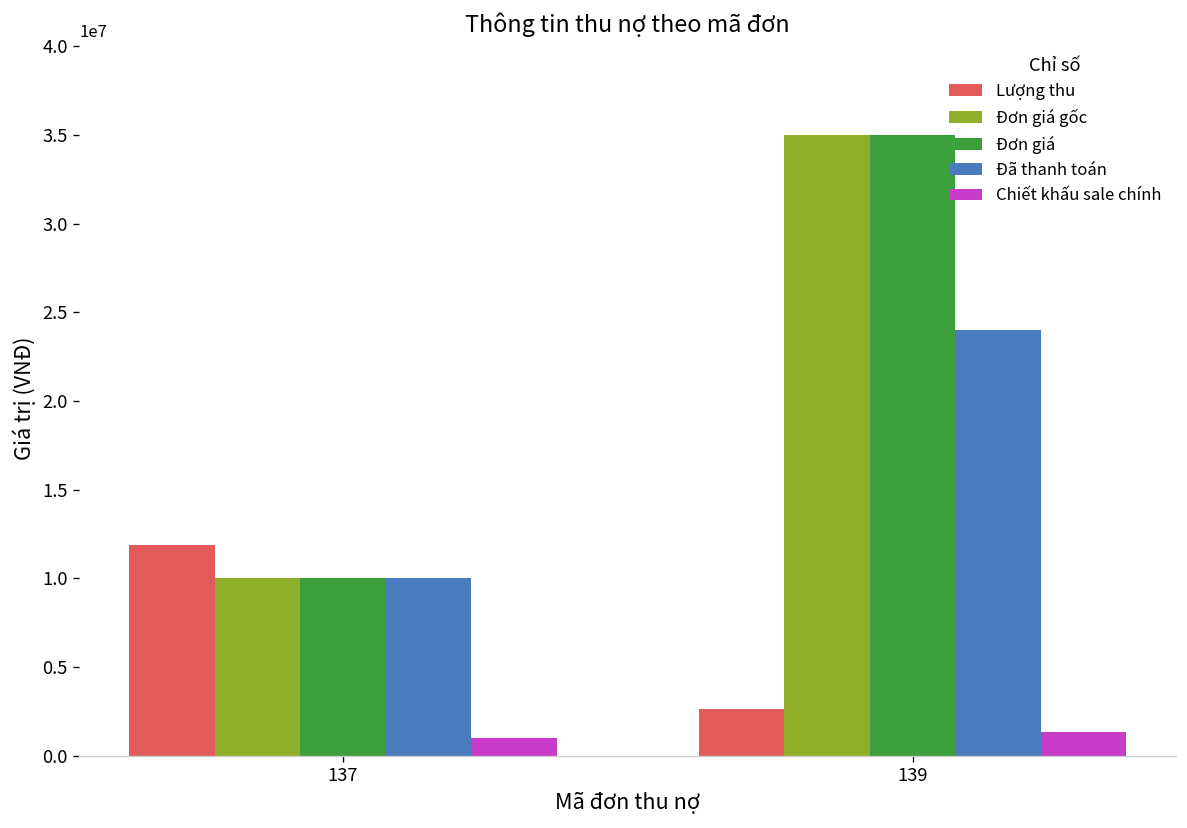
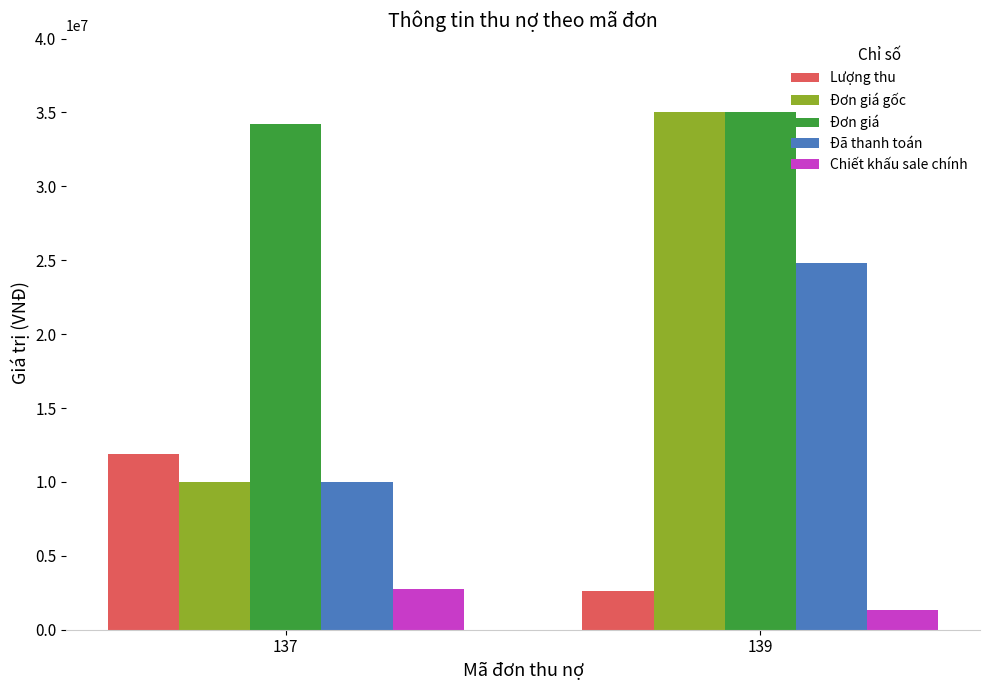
  {
    "Lượng thu": {
      "137": 11900000,
      "139": 2600000
    },
    "Đơn giá gốc": {
      "137": 10000000,
      "139": 35000000
    },
    "Đơn giá": {
-     "137": 10000000,
+     "137": 34200000,
      "139": 35000000
    },
    "Đã thanh toán": {
      "137": 10000000,
-     "139": 24000000
+     "139": 24800000
    },
    "Chiết khấu sale chính": {
-     "137": 1000000,
+     "137": 2700000,
      "139": 1300000
    }
  }
